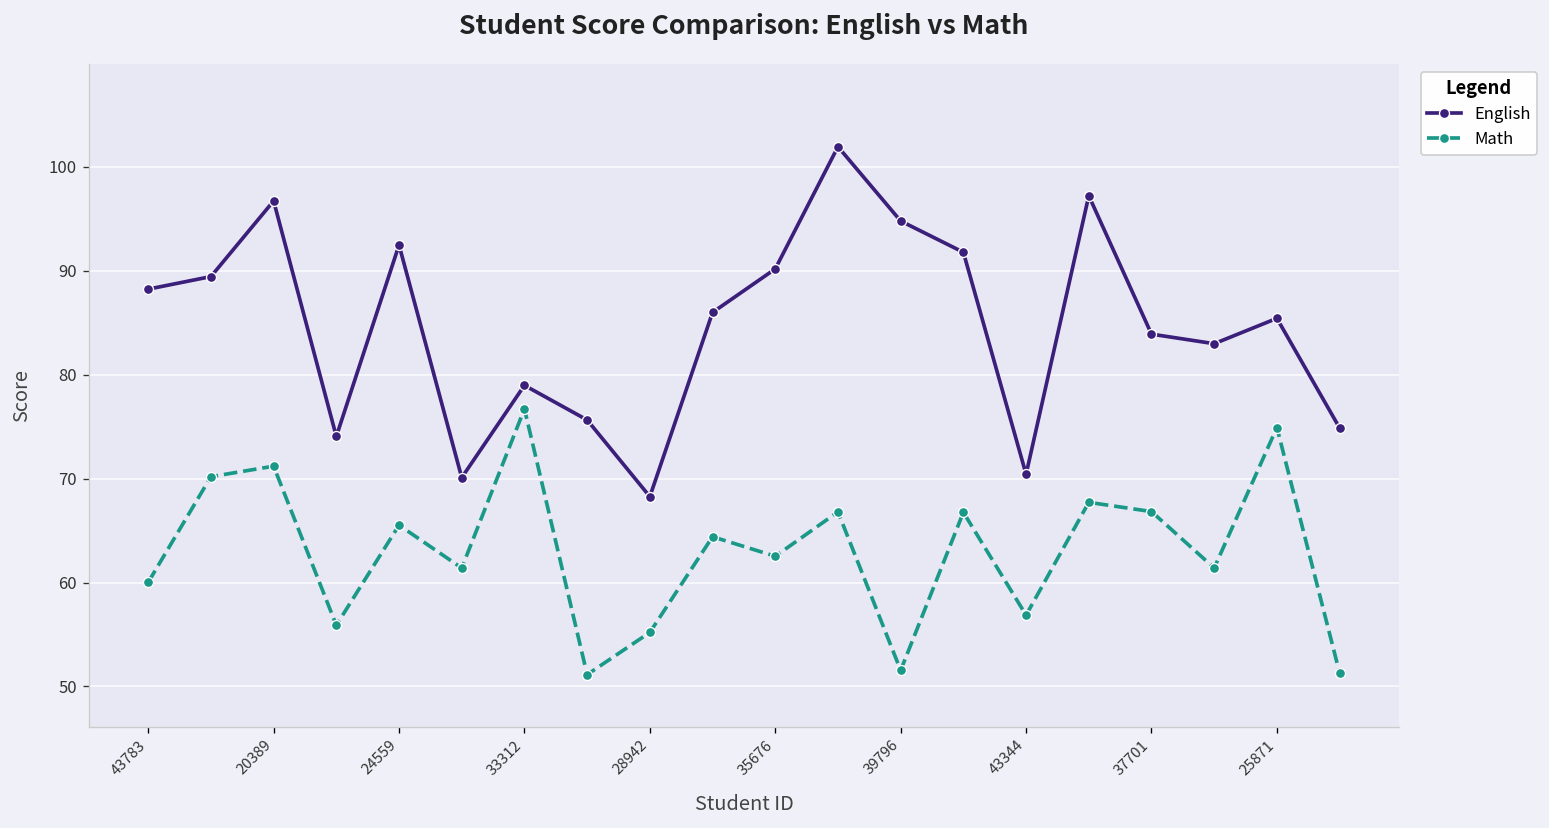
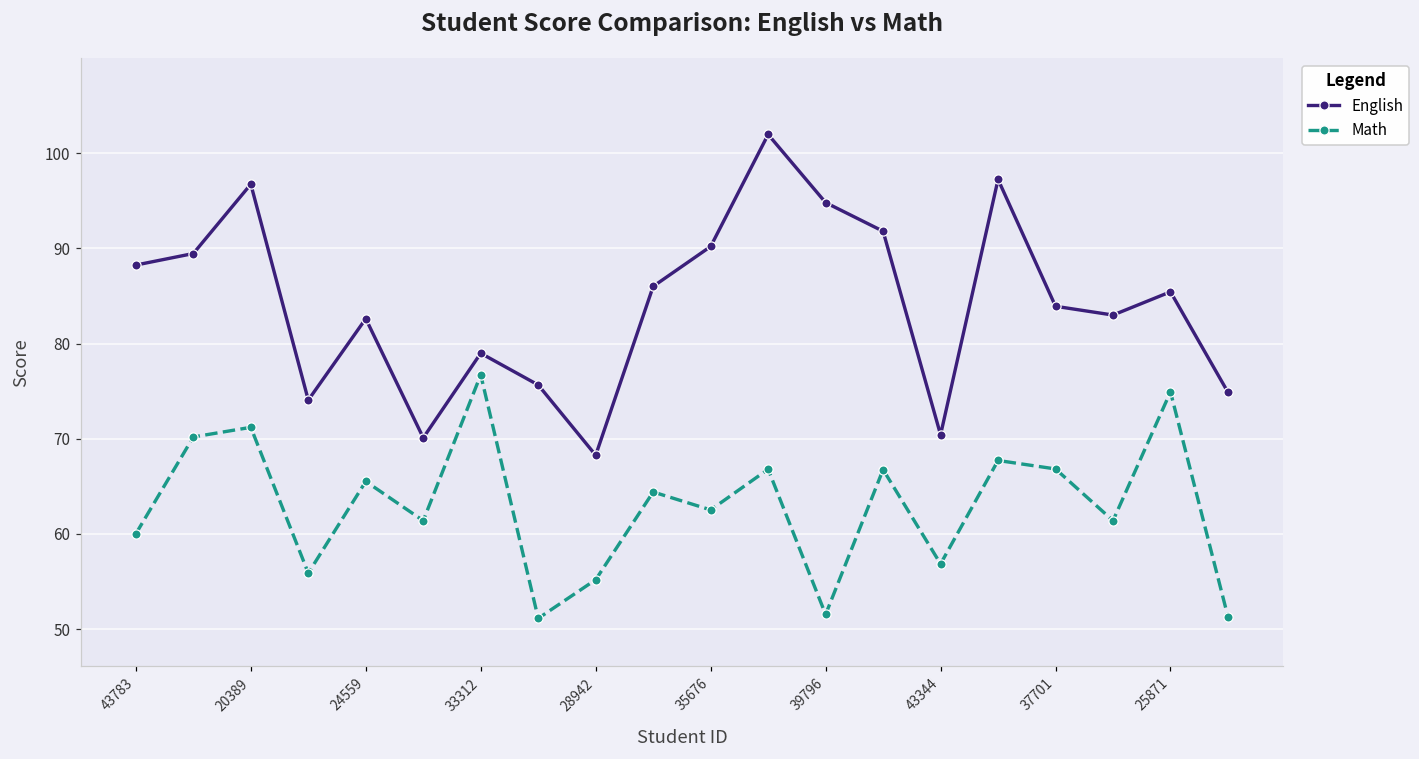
  {
    "English": {
      "43783": 88,
      "20389": 97,
-     "24559": 92,
+     "24559": 83,
      "33312": 79,
      "28942": 68,
      "35676": 90,
      "39796": 95,
      "43344": 70,
      "37701": 84,
      "25871": 85
    },
    "Math": {
      "43783": 60,
      "20389": 71,
      "24559": 66,
      "33312": 77,
      "28942": 55,
      "35676": 63,
      "39796": 52,
      "43344": 57,
      "37701": 67,
      "25871": 75
    }
  }
